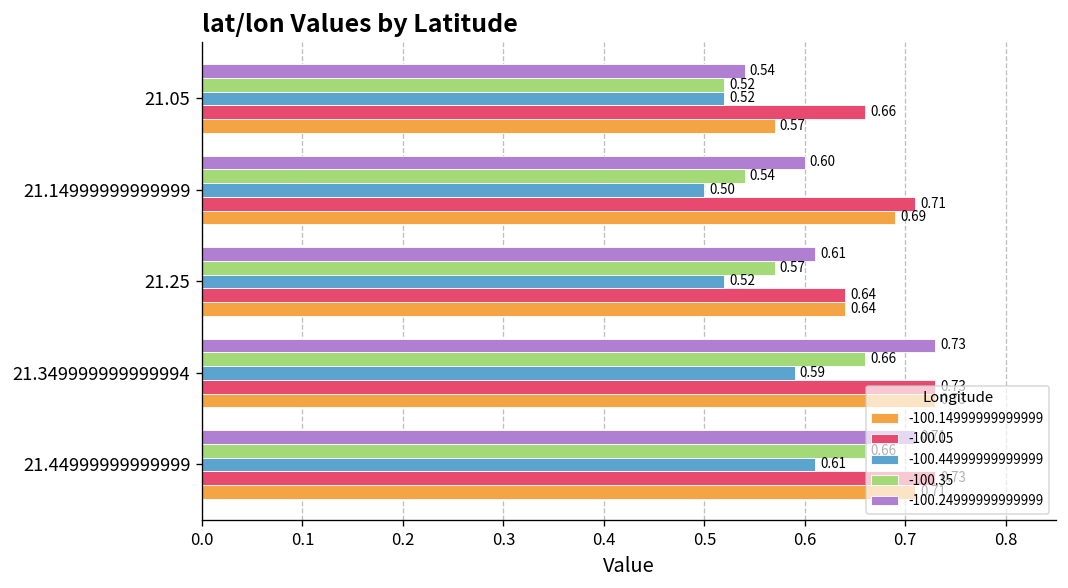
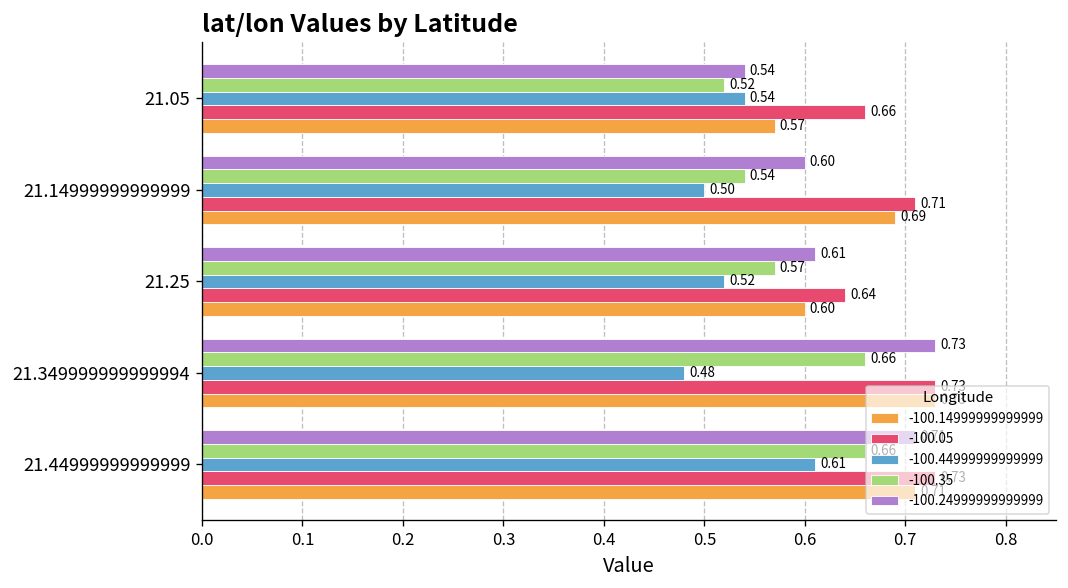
  {
    "-100.14999999999999": {
      "21.05": 0.57,
      "21.14999999999999": 0.69,
-     "21.25": 0.64
+     "21.25": 0.60
    },
    "-100.05": {
      "21.05": 0.66,
      "21.14999999999999": 0.71,
      "21.25": 0.64,
      "21.349999999999994": 0.73
    },
    "-100.44999999999999": {
-     "21.05": 0.52,
+     "21.05": 0.54,
      "21.14999999999999": 0.50,
      "21.25": 0.52,
-     "21.349999999999994": 0.59,
+     "21.349999999999994": 0.48,
      "21.44999999999999": 0.61
    },
    "-100.35": {
      "21.05": 0.52,
      "21.14999999999999": 0.54,
      "21.25": 0.57,
      "21.349999999999994": 0.66
    },
    "-100.24999999999999": {
      "21.05": 0.54,
      "21.14999999999999": 0.60,
      "21.25": 0.61,
      "21.349999999999994": 0.73
    }
  }
